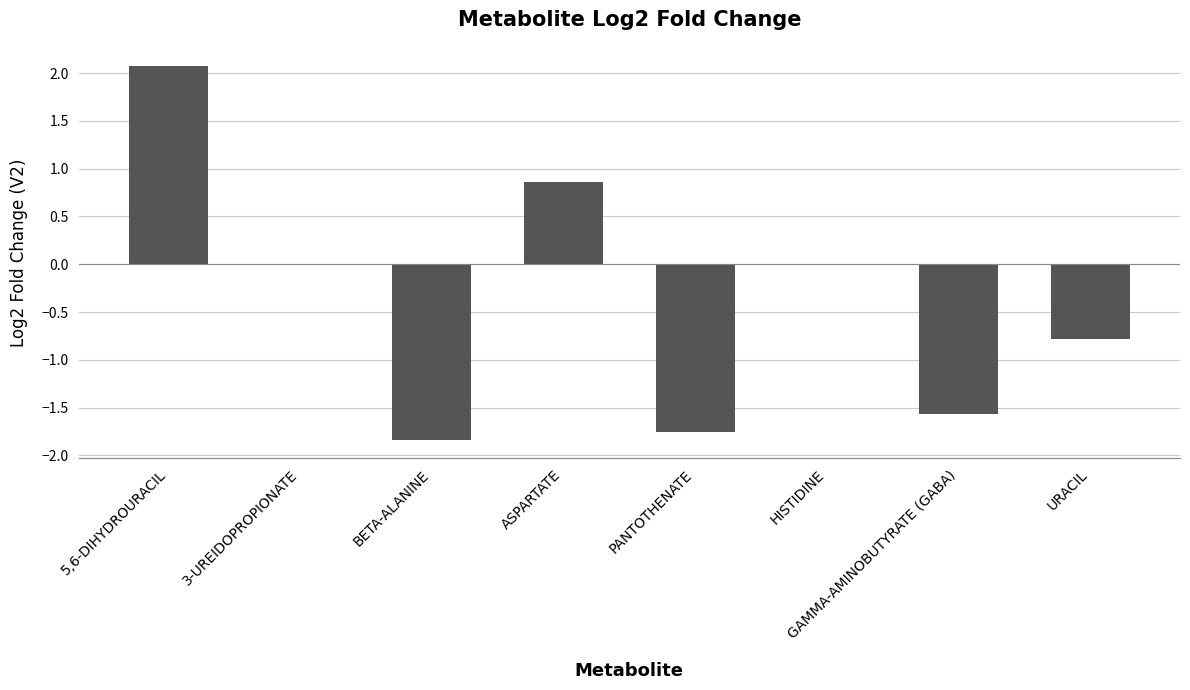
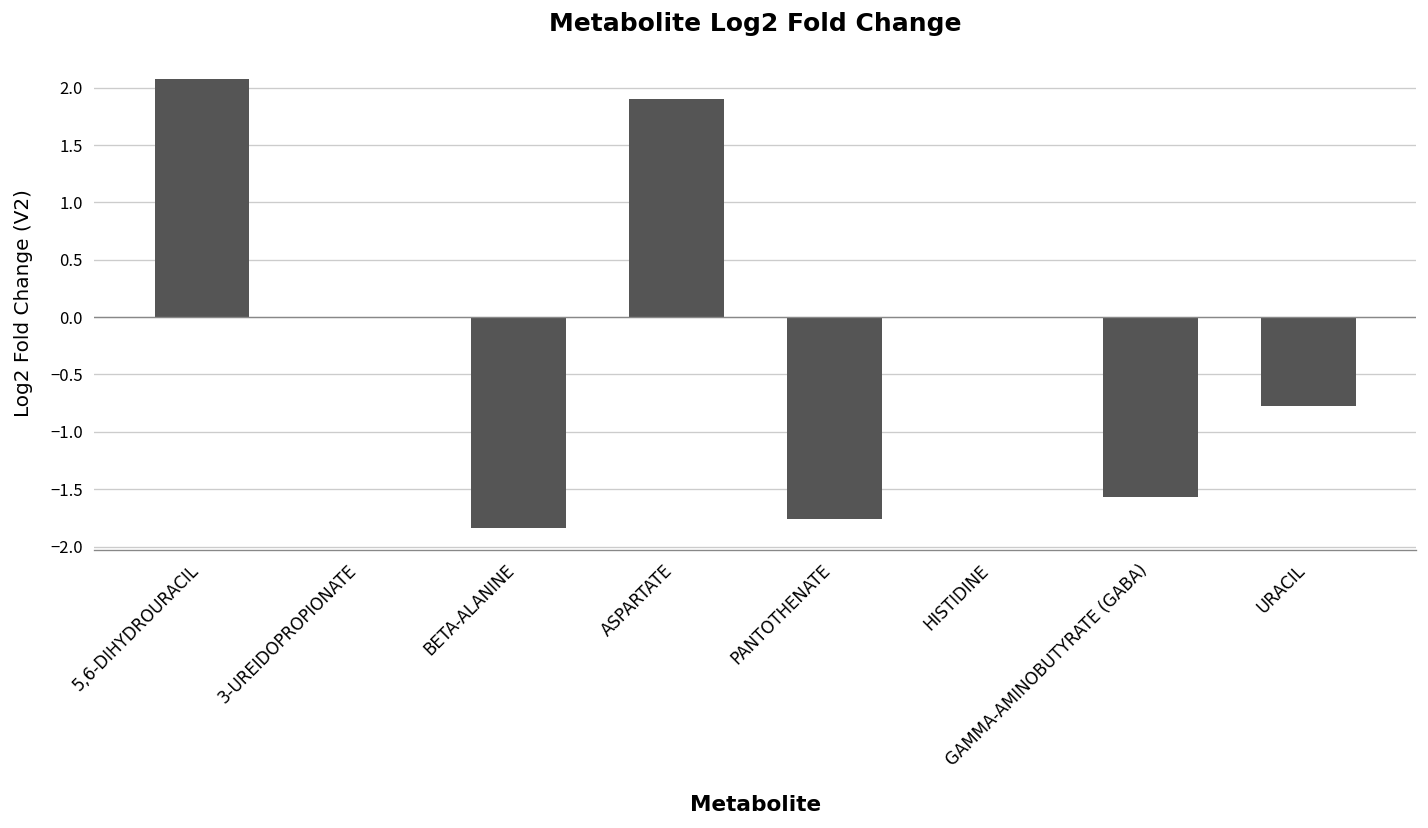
  {
    "5,6-DIHYDROURACIL": 2.1,
    "3-UREIDOPROPIONATE": 0.0,
    "BETA-ALANINE": -1.8,
-   "ASPARTATE": 0.9,
+   "ASPARTATE": 1.9,
    "PANTOTHENATE": -1.8,
    "HISTIDINE": 0.0,
    "GAMMA-AMINOBUTYRATE (GABA)": -1.6,
    "URACIL": -0.8
  }
